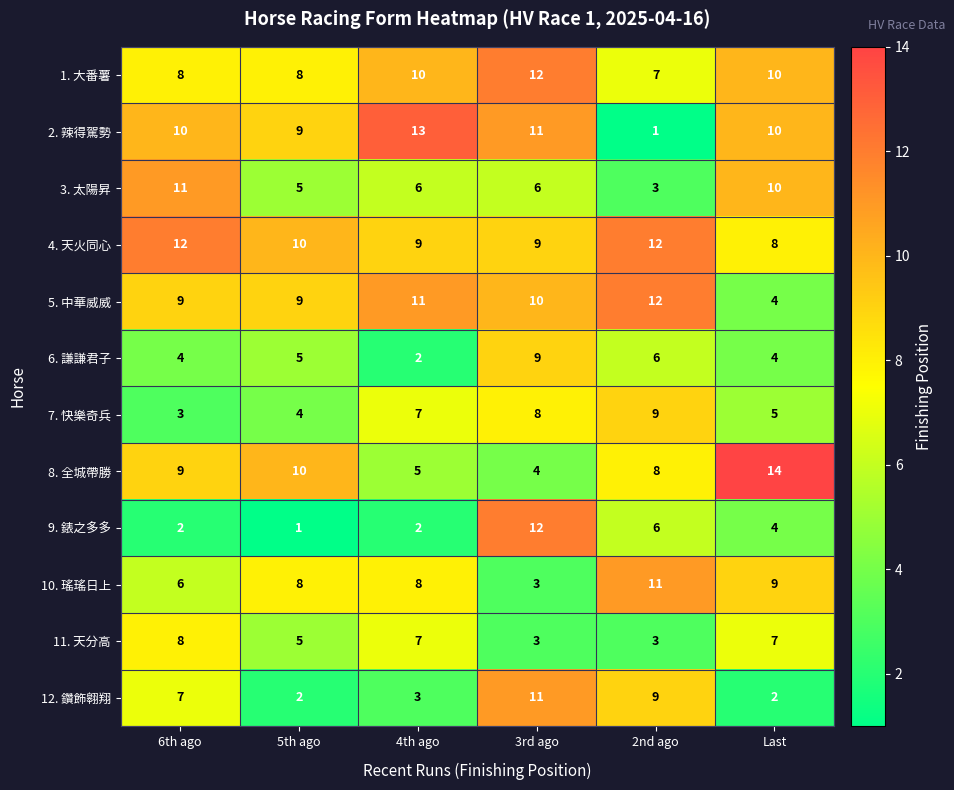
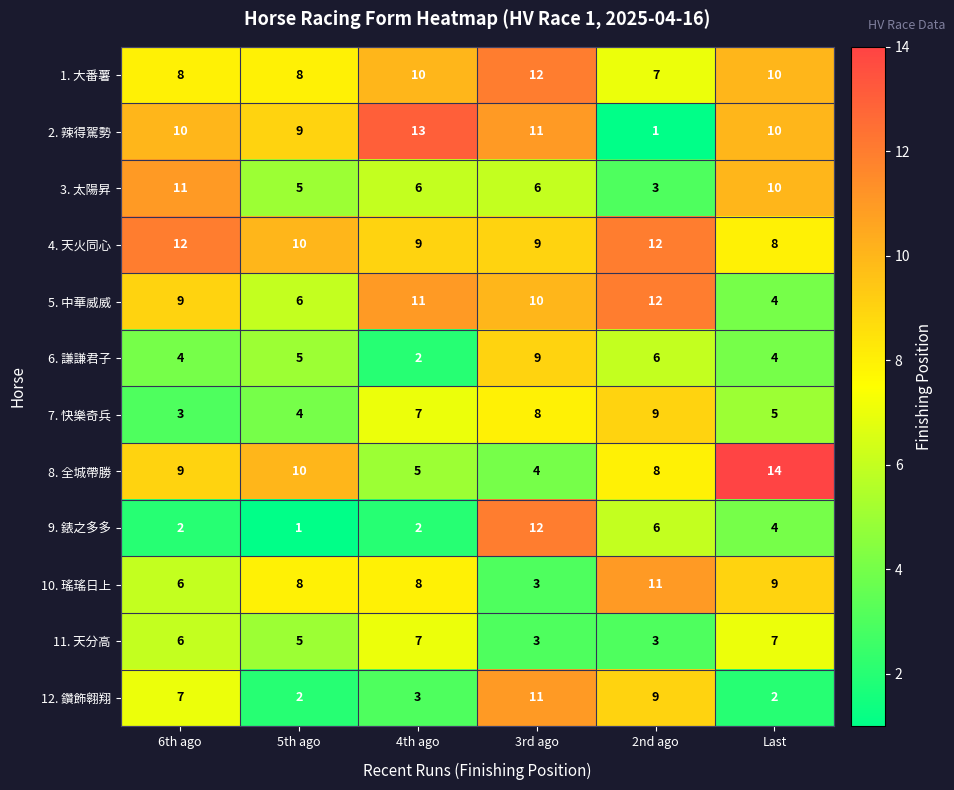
  {
    "1. 大番薯": {
      "6th ago": 8,
      "5th ago": 8,
      "4th ago": 10,
      "3rd ago": 12,
      "2nd ago": 7,
      "Last": 10
    },
    "2. 辣得駕勢": {
      "6th ago": 10,
      "5th ago": 9,
      "4th ago": 13,
      "3rd ago": 11,
      "2nd ago": 1,
      "Last": 10
    },
    "3. 太陽昇": {
      "6th ago": 11,
      "5th ago": 5,
      "4th ago": 6,
      "3rd ago": 6,
      "2nd ago": 3,
      "Last": 10
    },
    "4. 天火同心": {
      "6th ago": 12,
      "5th ago": 10,
      "4th ago": 9,
      "3rd ago": 9,
      "2nd ago": 12,
      "Last": 8
    },
    "5. 中華威威": {
      "6th ago": 9,
-     "5th ago": 9,
+     "5th ago": 6,
      "4th ago": 11,
      "3rd ago": 10,
      "2nd ago": 12,
      "Last": 4
    },
    "6. 謙謙君子": {
      "6th ago": 4,
      "5th ago": 5,
      "4th ago": 2,
      "3rd ago": 9,
      "2nd ago": 6,
      "Last": 4
    },
    "7. 快樂奇兵": {
      "6th ago": 3,
      "5th ago": 4,
      "4th ago": 7,
      "3rd ago": 8,
      "2nd ago": 9,
      "Last": 5
    },
    "8. 全城帶勝": {
      "6th ago": 9,
      "5th ago": 10,
      "4th ago": 5,
      "3rd ago": 4,
      "2nd ago": 8,
      "Last": 14
    },
    "9. 錶之多多": {
      "6th ago": 2,
      "5th ago": 1,
      "4th ago": 2,
      "3rd ago": 12,
      "2nd ago": 6,
      "Last": 4
    },
    "10. 瑤瑤日上": {
      "6th ago": 6,
      "5th ago": 8,
      "4th ago": 8,
      "3rd ago": 3,
      "2nd ago": 11,
      "Last": 9
    },
    "11. 天分高": {
-     "6th ago": 8,
+     "6th ago": 6,
      "5th ago": 5,
      "4th ago": 7,
      "3rd ago": 3,
      "2nd ago": 3,
      "Last": 7
    },
    "12. 鑽飾翱翔": {
      "6th ago": 7,
      "5th ago": 2,
      "4th ago": 3,
      "3rd ago": 11,
      "2nd ago": 9,
      "Last": 2
    }
  }
